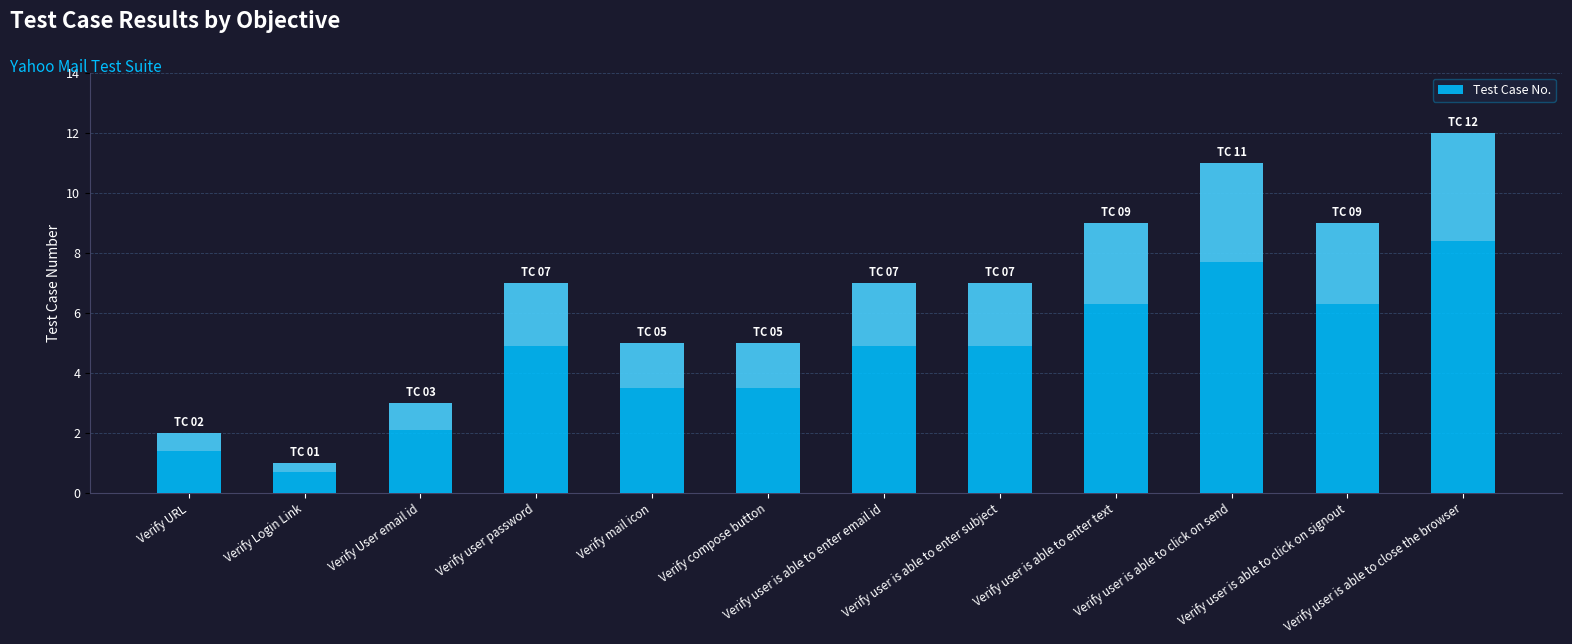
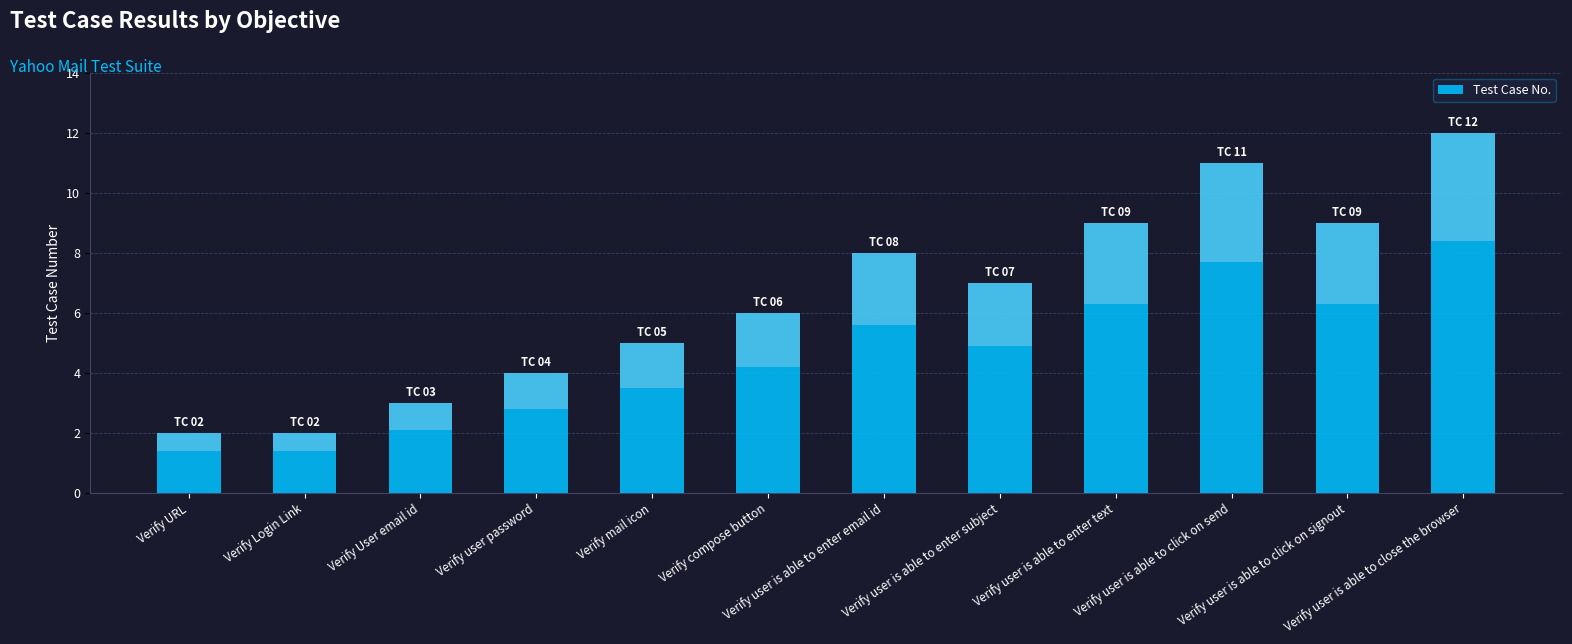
  {
    "Test Case No.": {
      "Verify URL": "02",
-     "Verify Login Link": "01",
+     "Verify Login Link": "02",
      "Verify User email id": "03",
-     "Verify user password": "07",
+     "Verify user password": "04",
      "Verify mail icon": "05",
-     "Verify compose button": "05",
-     "Verify user is able to enter email id": "07",
+     "Verify compose button": "06",
+     "Verify user is able to enter email id": "08",
      "Verify user is able to enter subject": "07",
      "Verify user is able to enter text": "09",
      "Verify user is able to click on send": "11",
      "Verify user is able to click on signout": "09",
      "Verify user is able to close the browser": "12"
    }
  }
